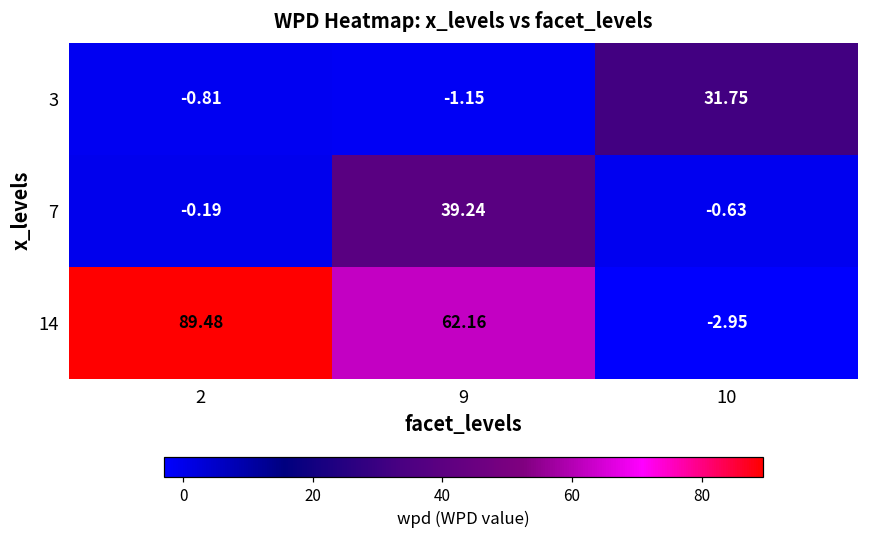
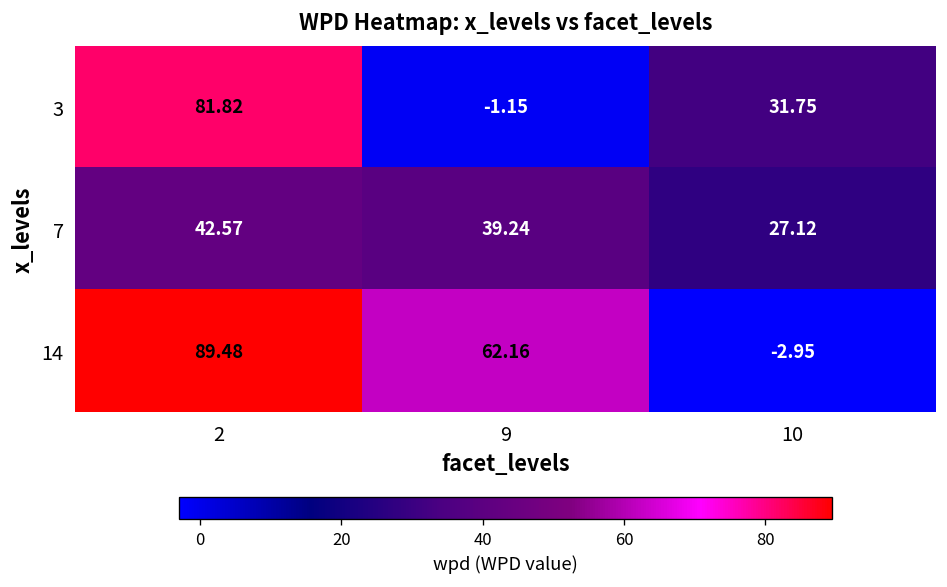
  {
    "3": {
-     "2": -0.81,
+     "2": 81.82,
      "9": -1.15,
      "10": 31.75
    },
    "7": {
-     "2": -0.19,
+     "2": 42.57,
      "9": 39.24,
-     "10": -0.63
+     "10": 27.12
    },
    "14": {
      "2": 89.48,
      "9": 62.16,
      "10": -2.95
    }
  }
